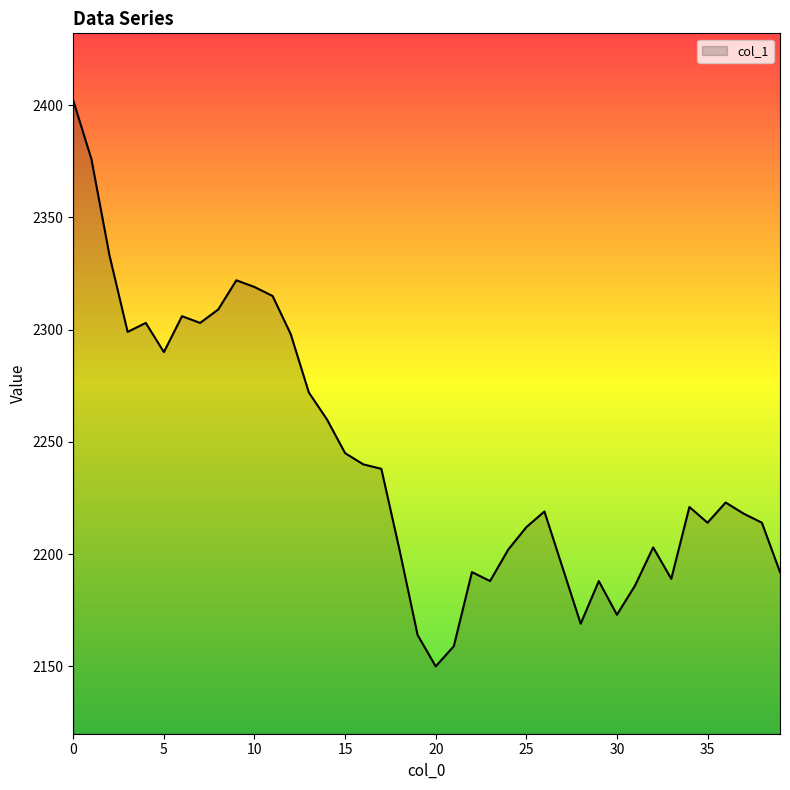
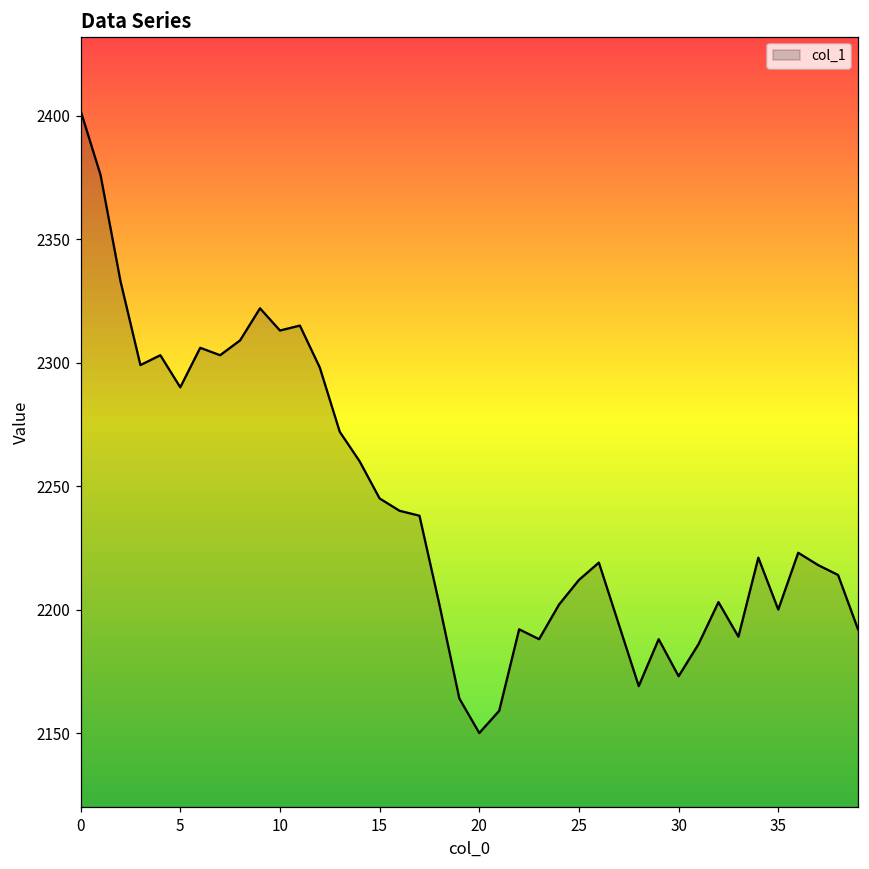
  {
    "0": 2402,
    "5": 2290,
-   "10": 2319,
+   "10": 2313,
    "15": 2245,
    "20": 2150,
    "25": 2212,
    "30": 2173,
-   "35": 2214
+   "35": 2200
  }
